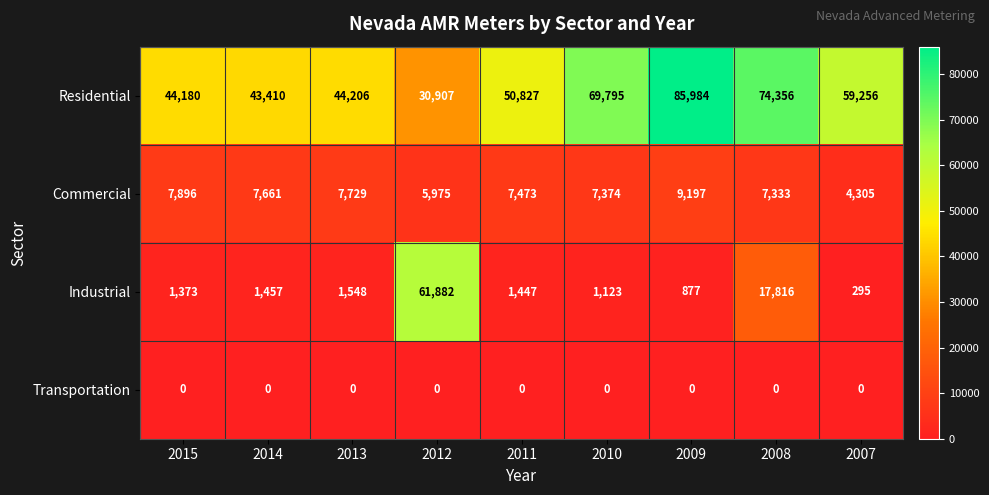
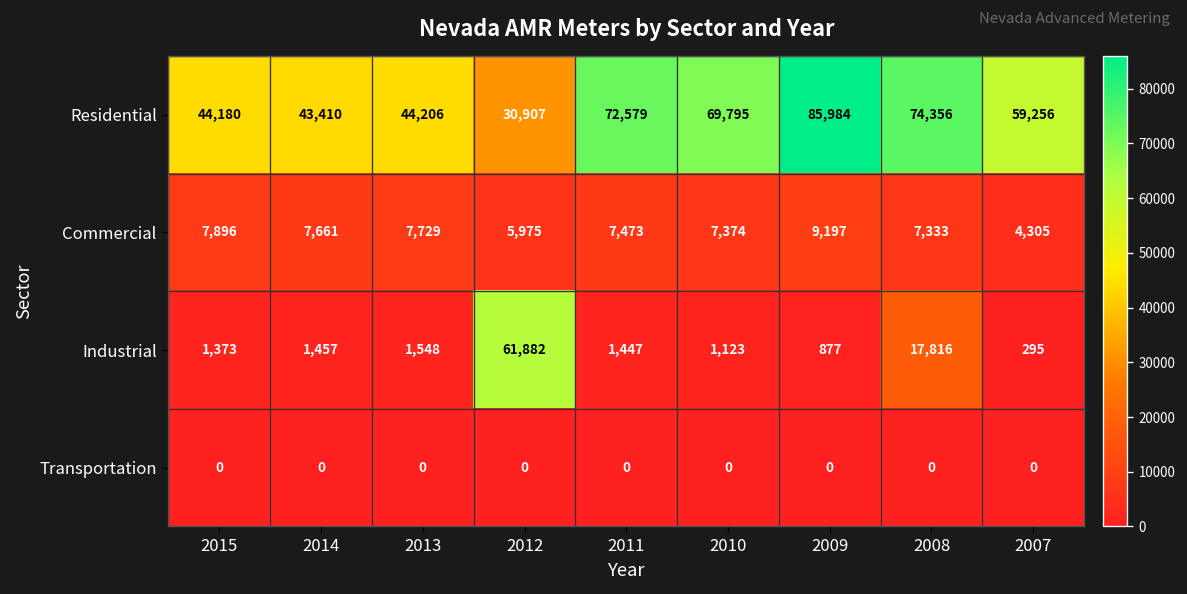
  {
    "Residential": {
      "2015": "44,180",
      "2014": "43,410",
      "2013": "44,206",
      "2012": "30,907",
-     "2011": "50,827",
+     "2011": "72,579",
      "2010": "69,795",
      "2009": "85,984",
      "2008": "74,356",
      "2007": "59,256"
    },
    "Commercial": {
      "2015": "7,896",
      "2014": "7,661",
      "2013": "7,729",
      "2012": "5,975",
      "2011": "7,473",
      "2010": "7,374",
      "2009": "9,197",
      "2008": "7,333",
      "2007": "4,305"
    },
    "Industrial": {
      "2015": "1,373",
      "2014": "1,457",
      "2013": "1,548",
      "2012": "61,882",
      "2011": "1,447",
      "2010": "1,123",
      "2009": "877",
      "2008": "17,816",
      "2007": "295"
    },
    "Transportation": {
      "2015": "0",
      "2014": "0",
      "2013": "0",
      "2012": "0",
      "2011": "0",
      "2010": "0",
      "2009": "0",
      "2008": "0",
      "2007": "0"
    }
  }
